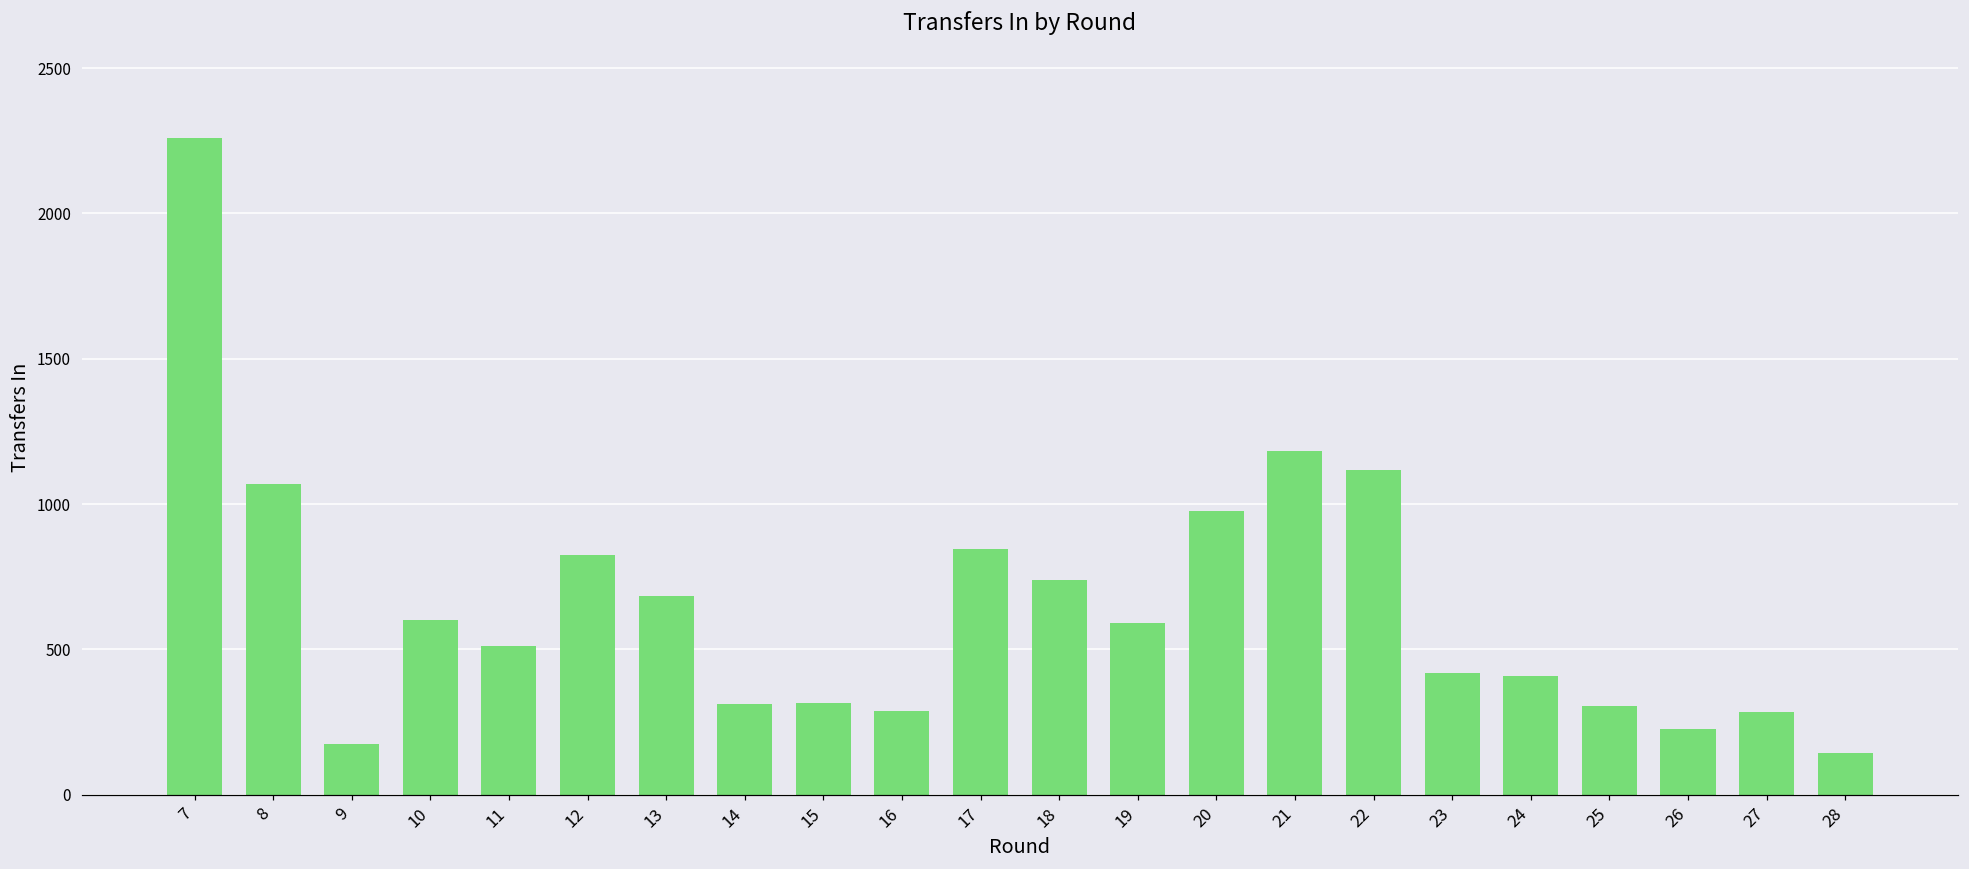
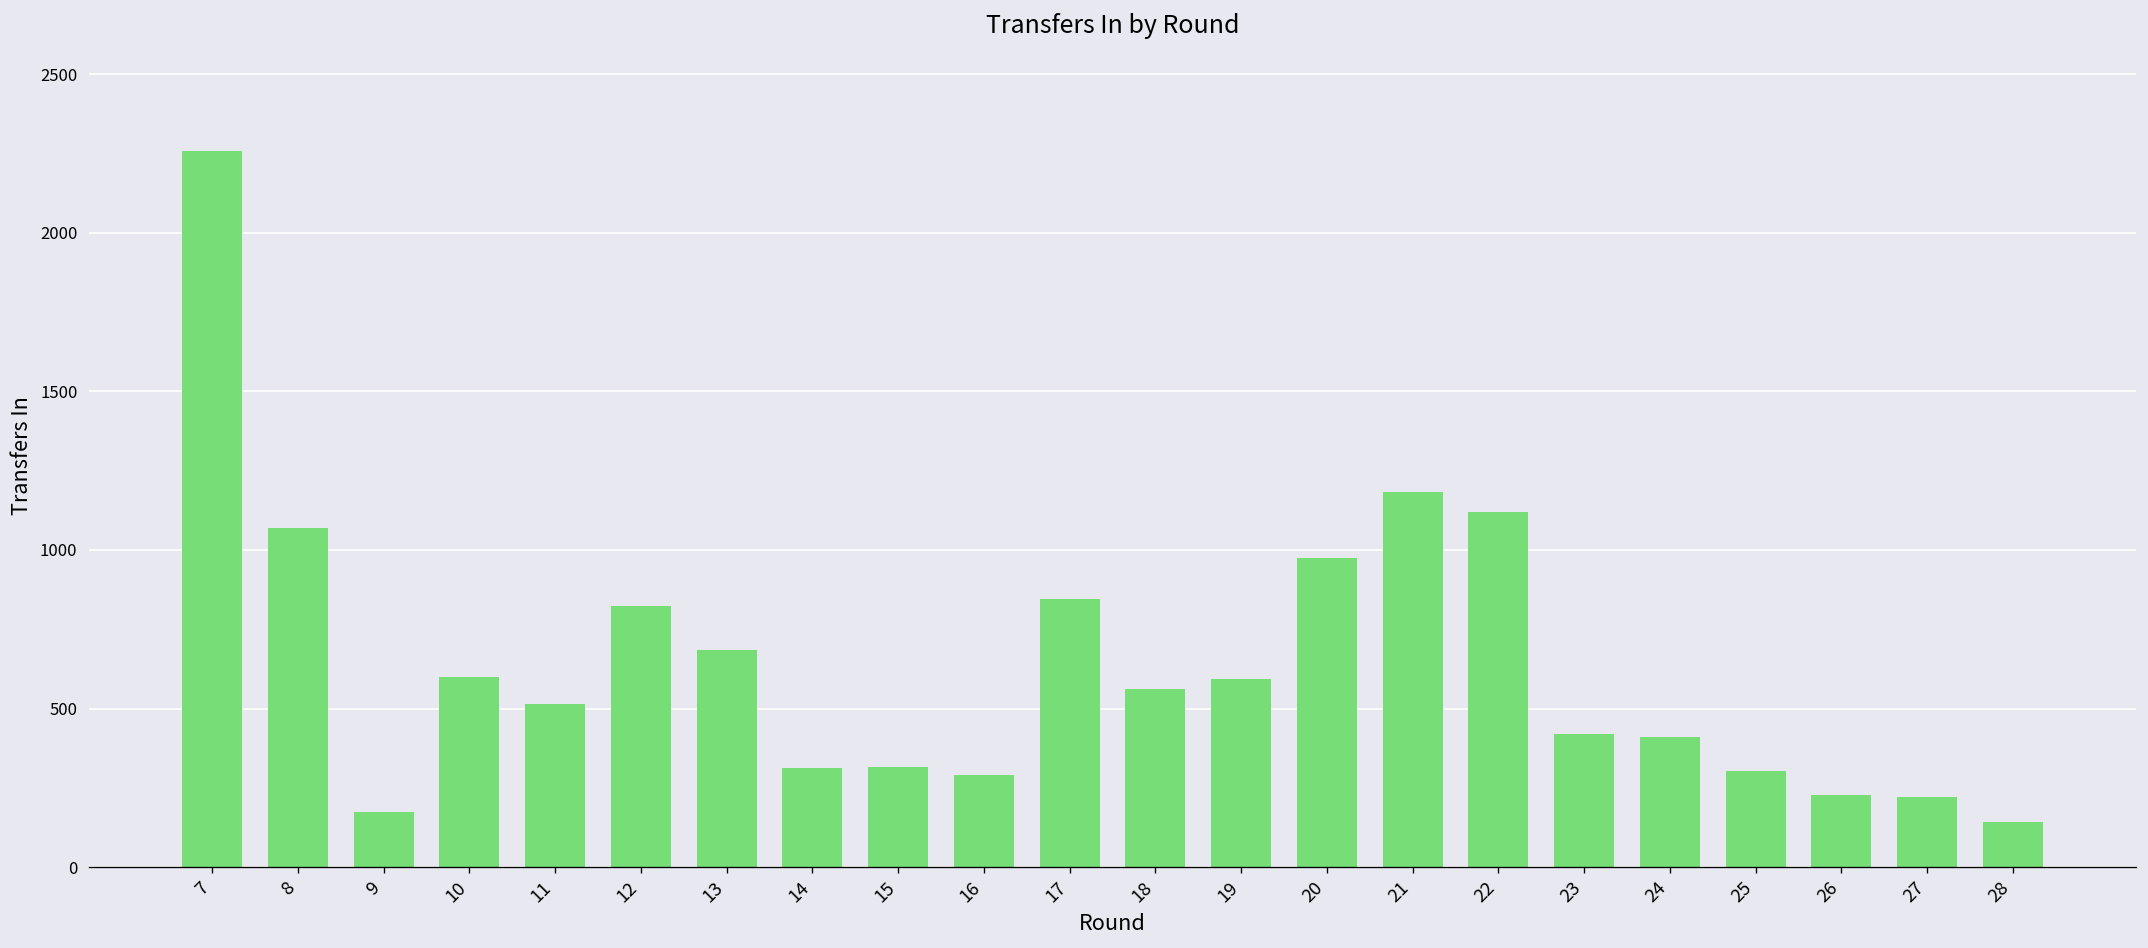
  {
    "7": 2260,
    "8": 1070,
    "9": 170,
    "10": 600,
    "11": 510,
    "12": 820,
    "13": 680,
    "14": 310,
    "15": 320,
    "16": 290,
    "17": 850,
-   "18": 740,
+   "18": 560,
    "19": 590,
    "20": 980,
    "21": 1180,
    "22": 1120,
    "23": 420,
    "24": 410,
    "25": 300,
    "26": 230,
-   "27": 280,
+   "27": 220,
    "28": 140
  }
